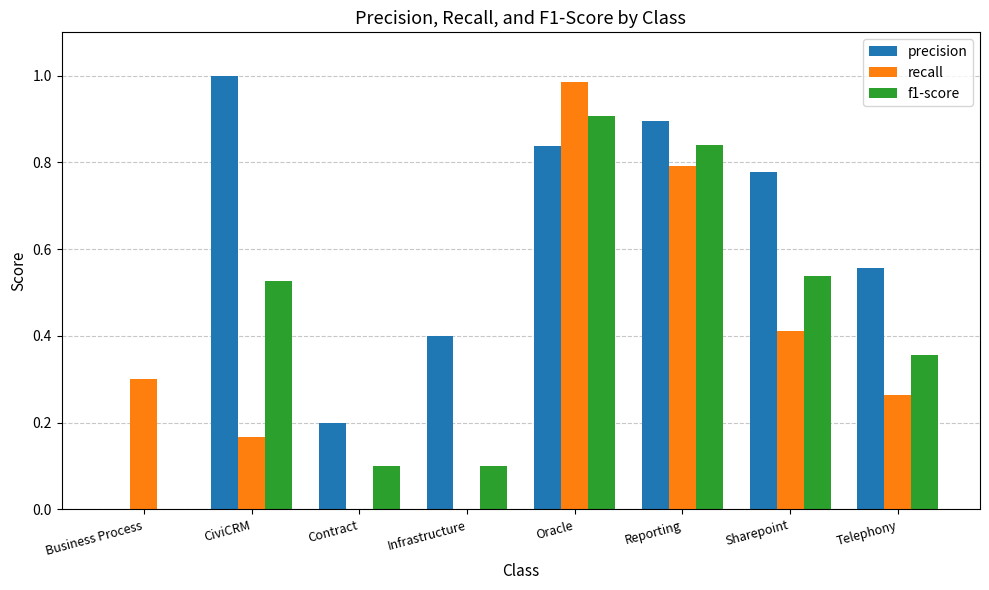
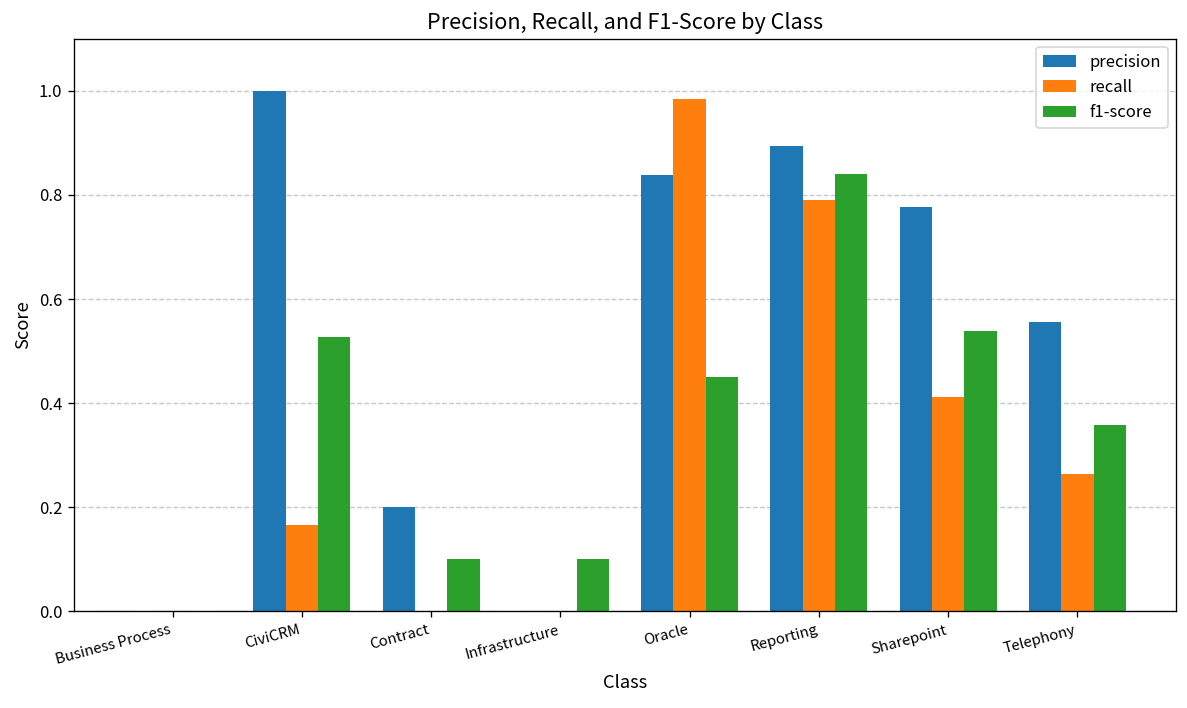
  {
    "precision": {
      "Business Process": 0.0,
      "CiviCRM": 1.0,
      "Contract": 0.2,
-     "Infrastructure": 0.4,
+     "Infrastructure": 0.0,
      "Oracle": 0.84,
      "Reporting": 0.9,
      "Sharepoint": 0.78,
      "Telephony": 0.56
    },
    "recall": {
-     "Business Process": 0.3,
+     "Business Process": 0.0,
      "CiviCRM": 0.17,
      "Contract": 0.0,
      "Infrastructure": 0.0,
      "Oracle": 0.99,
      "Reporting": 0.79,
      "Sharepoint": 0.41,
      "Telephony": 0.26
    },
    "f1-score": {
      "Business Process": 0.00,
      "CiviCRM": 0.53,
      "Contract": 0.10,
      "Infrastructure": 0.10,
-     "Oracle": 0.91,
+     "Oracle": 0.45,
      "Reporting": 0.84,
      "Sharepoint": 0.54,
      "Telephony": 0.36
    }
  }
